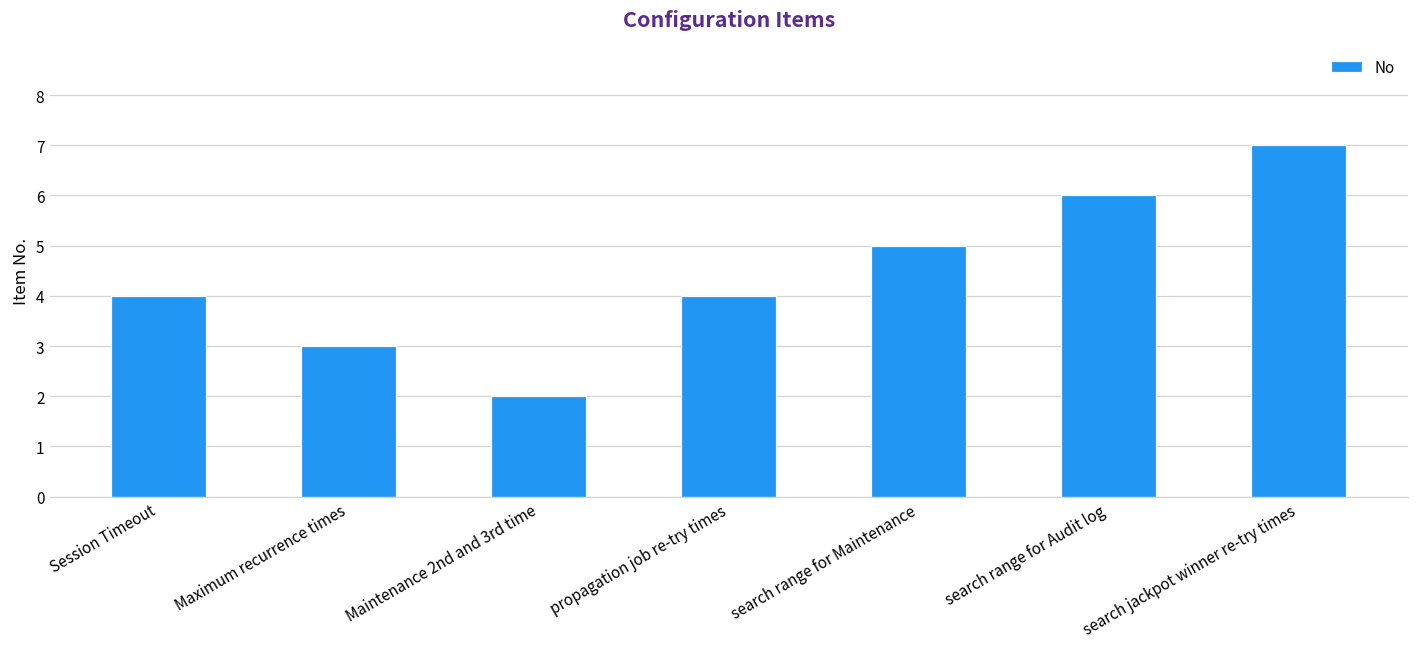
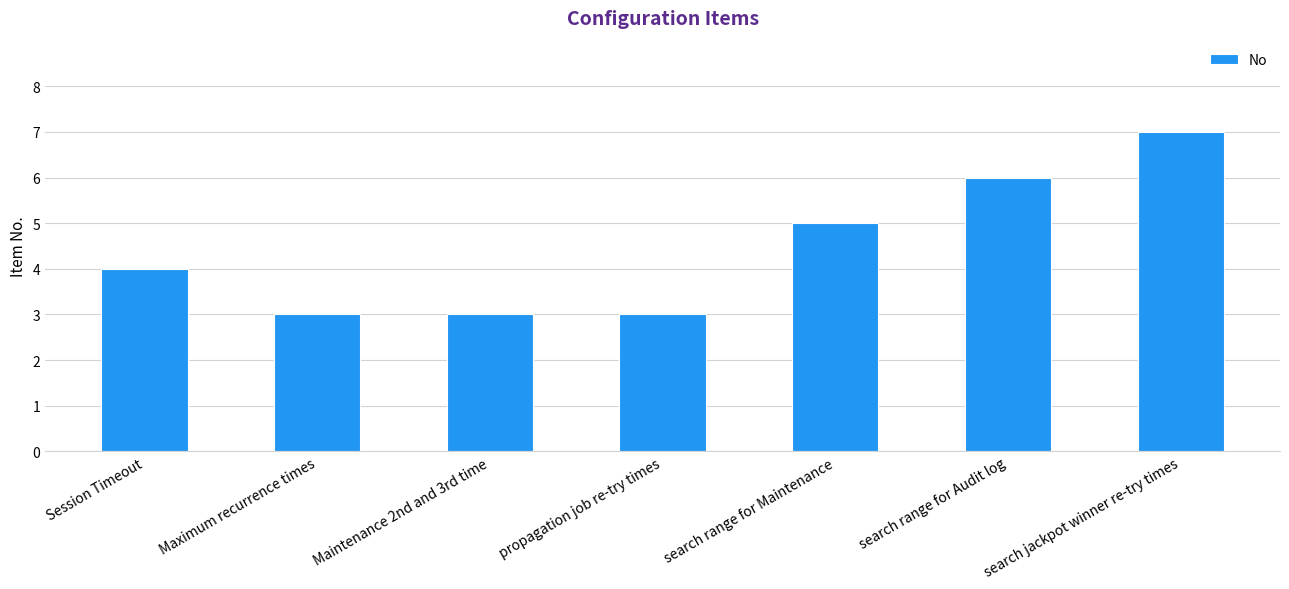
  {
    "Session Timeout": 4,
    "Maximum recurrence times": 3,
-   "Maintenance 2nd and 3rd time": 2,
-   "propagation job re-try times": 4,
+   "Maintenance 2nd and 3rd time": 3,
+   "propagation job re-try times": 3,
    "search range for Maintenance": 5,
    "search range for Audit log": 6,
    "search jackpot winner re-try times": 7
  }
